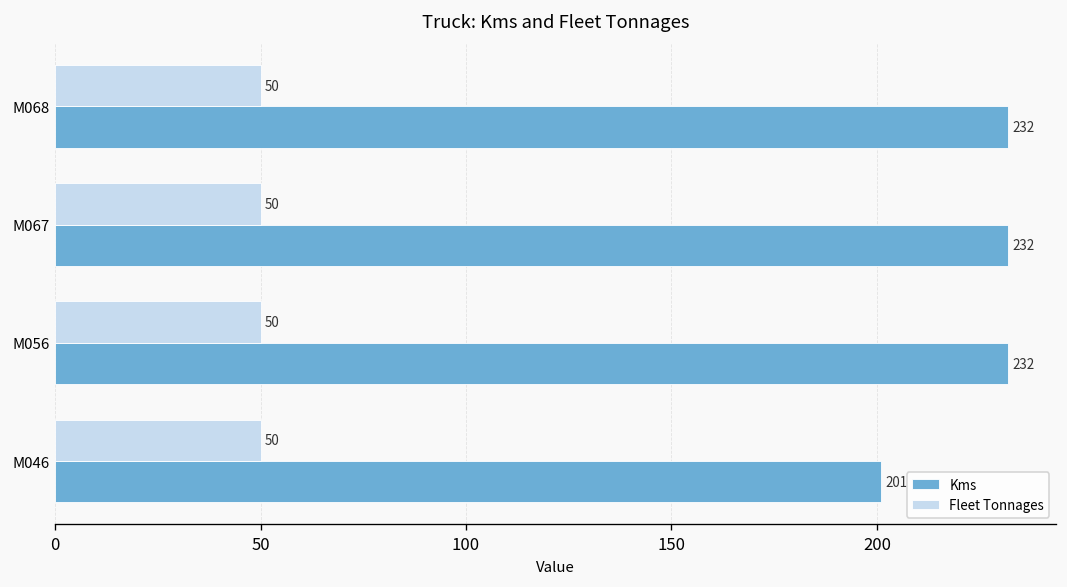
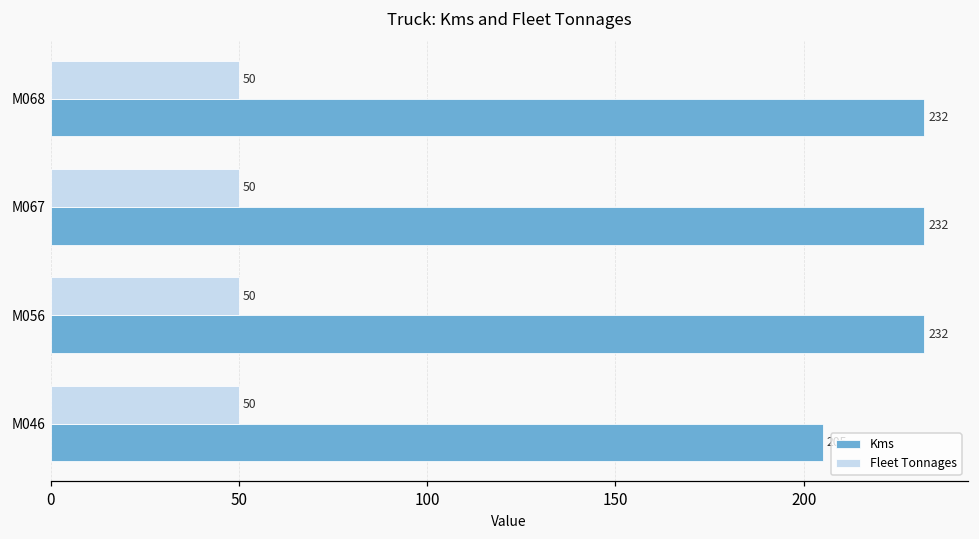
  {
    "Kms": {
-     "M046": 201
+     "M046": 205
    },
    "Fleet Tonnages": {
      "M068": 50,
      "M067": 50,
      "M056": 50,
      "M046": 50
    }
  }
